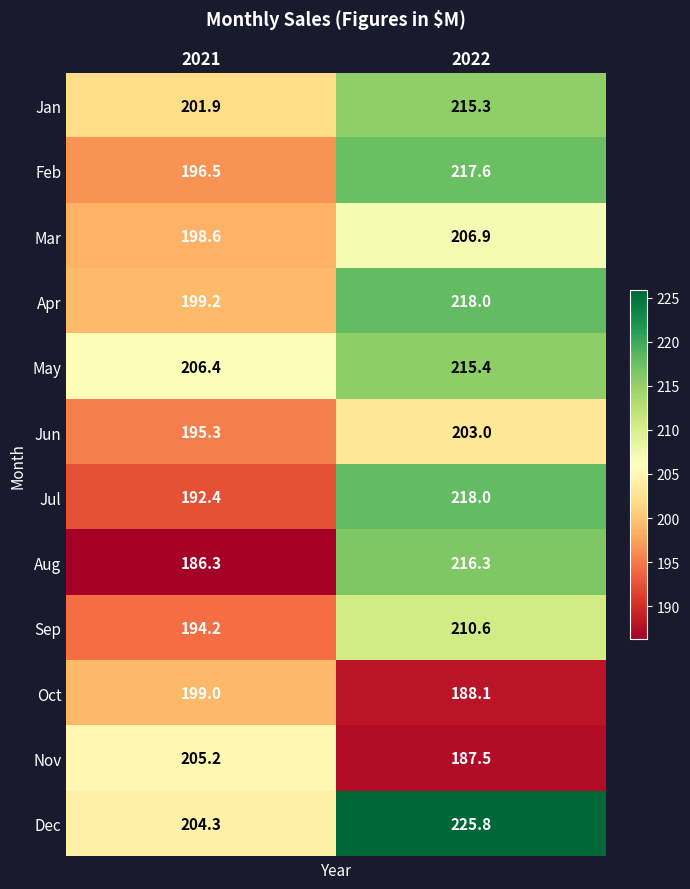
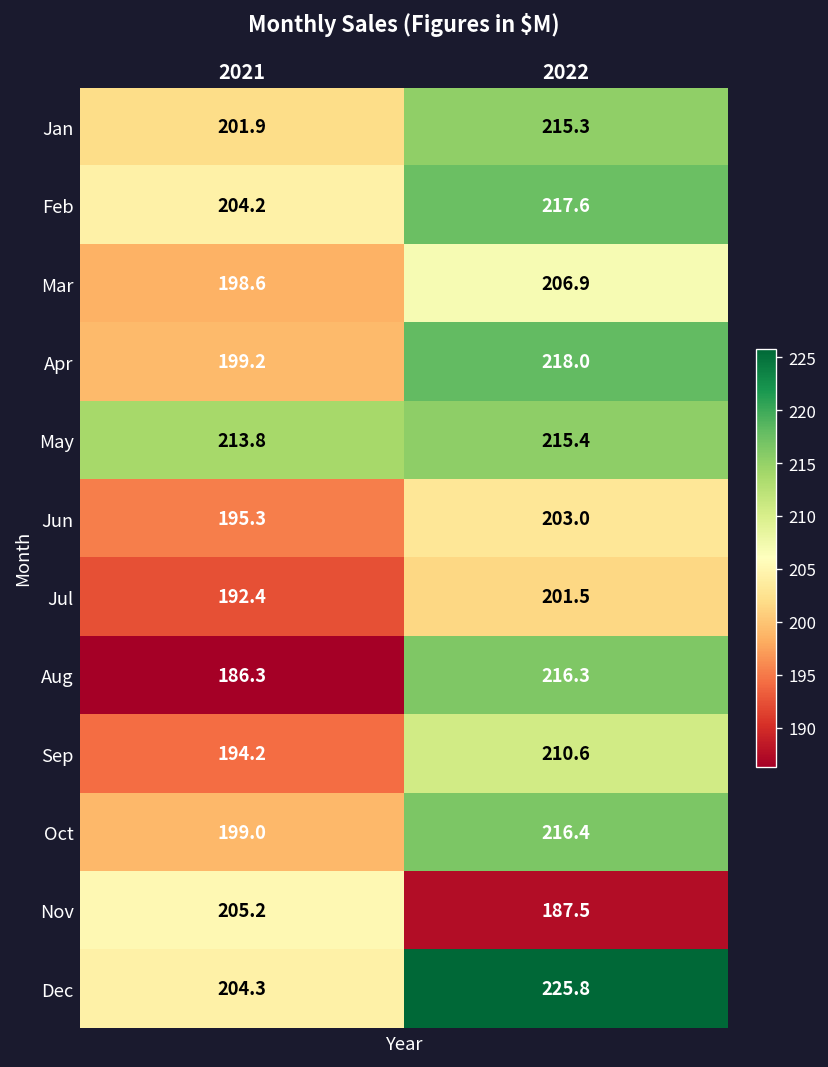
  {
    "Jan": {
      "2021": 201.9,
      "2022": 215.3
    },
    "Feb": {
-     "2021": 196.5,
+     "2021": 204.2,
      "2022": 217.6
    },
    "Mar": {
      "2021": 198.6,
      "2022": 206.9
    },
    "Apr": {
      "2021": 199.2,
      "2022": 218.0
    },
    "May": {
-     "2021": 206.4,
+     "2021": 213.8,
      "2022": 215.4
    },
    "Jun": {
      "2021": 195.3,
      "2022": 203.0
    },
    "Jul": {
      "2021": 192.4,
-     "2022": 218.0
+     "2022": 201.5
    },
    "Aug": {
      "2021": 186.3,
      "2022": 216.3
    },
    "Sep": {
      "2021": 194.2,
      "2022": 210.6
    },
    "Oct": {
      "2021": 199.0,
-     "2022": 188.1
+     "2022": 216.4
    },
    "Nov": {
      "2021": 205.2,
      "2022": 187.5
    },
    "Dec": {
      "2021": 204.3,
      "2022": 225.8
    }
  }
